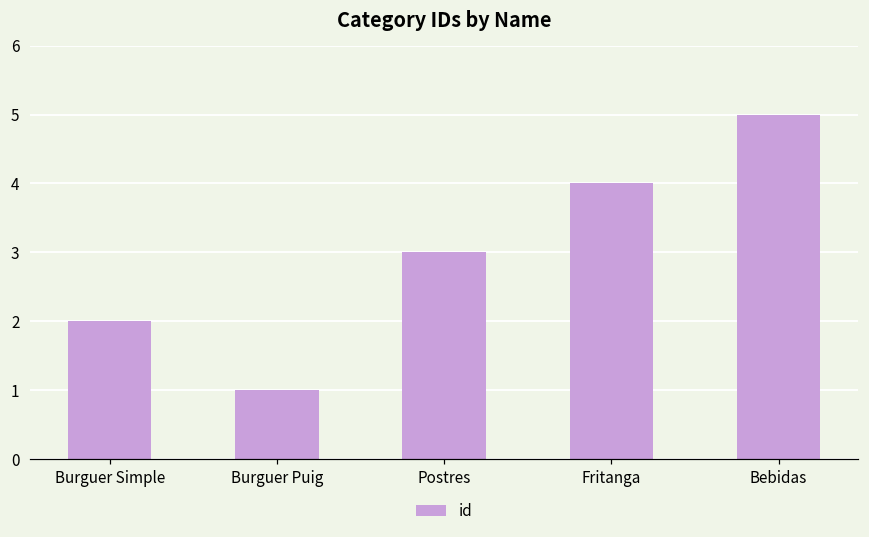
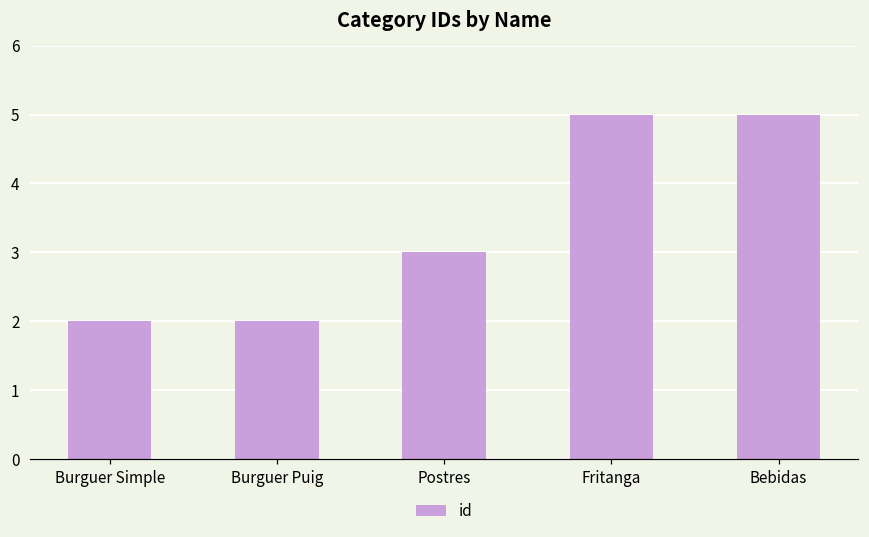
  {
    "Burguer Simple": 2,
-   "Burguer Puig": 1,
+   "Burguer Puig": 2,
    "Postres": 3,
-   "Fritanga": 4,
+   "Fritanga": 5,
    "Bebidas": 5
  }
